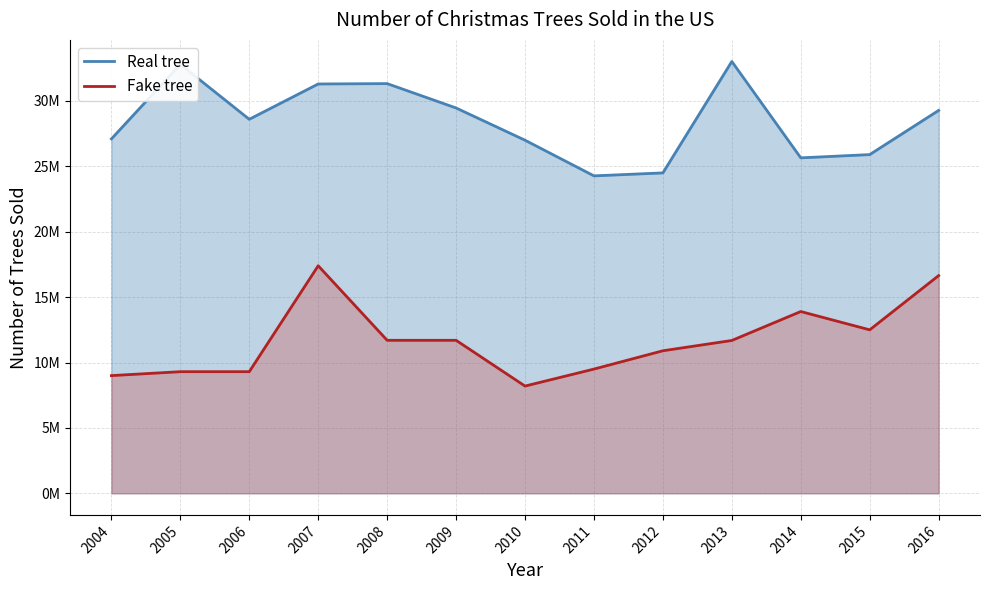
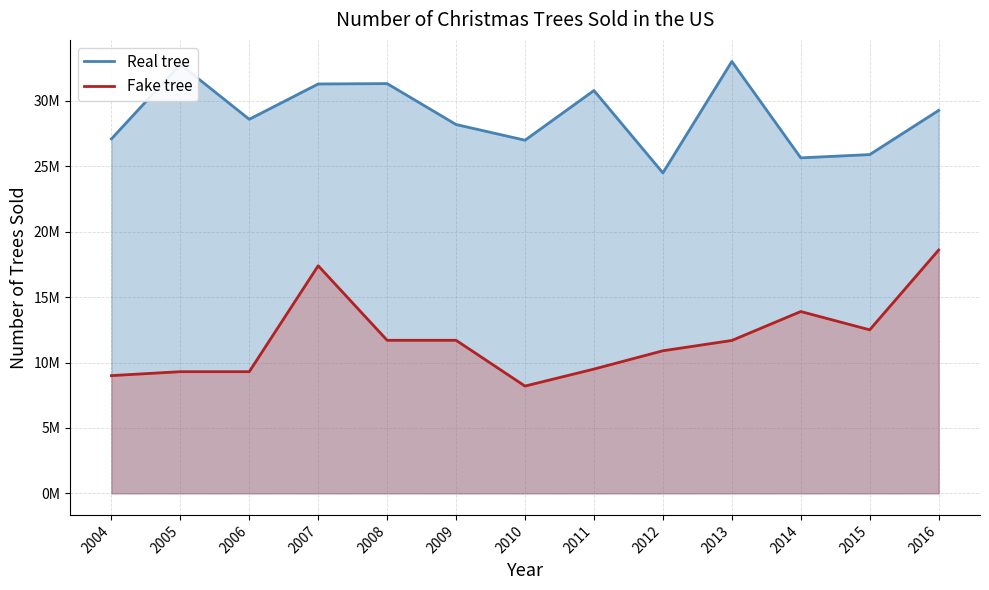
  {
    "Real tree": {
      "2004": 27100000,
      "2006": 28600000,
      "2007": 31300000,
      "2008": 31300000,
-     "2009": 29500000,
+     "2009": 28200000,
      "2010": 27000000,
-     "2011": 24300000,
+     "2011": 30800000,
      "2012": 24500000,
      "2013": 33000000,
      "2014": 25700000,
      "2015": 25900000,
      "2016": 29300000
    },
    "Fake tree": {
      "2004": 9000000,
      "2005": 9300000,
      "2006": 9300000,
      "2007": 17400000,
      "2008": 11700000,
      "2009": 11700000,
      "2010": 8200000,
      "2011": 9500000,
      "2012": 10900000,
      "2013": 11700000,
      "2014": 13900000,
      "2015": 12500000,
-     "2016": 16600000
+     "2016": 18600000
    }
  }
